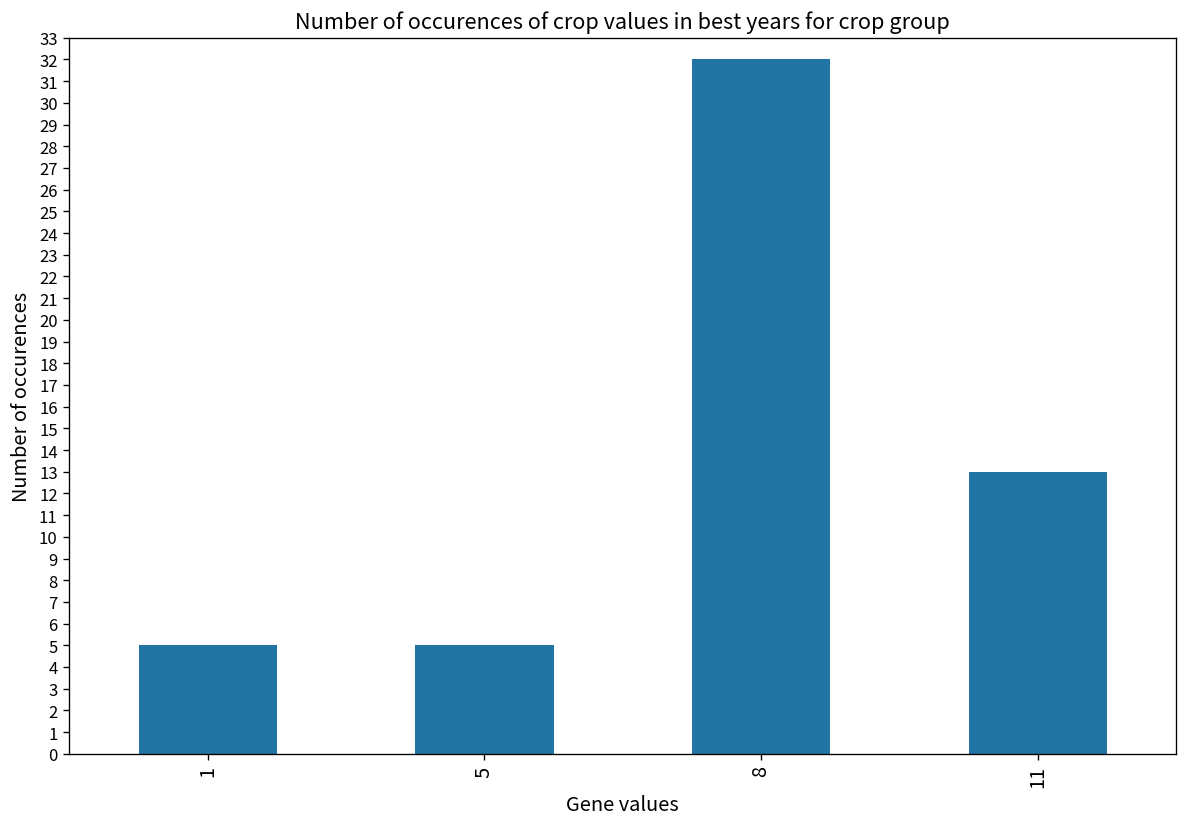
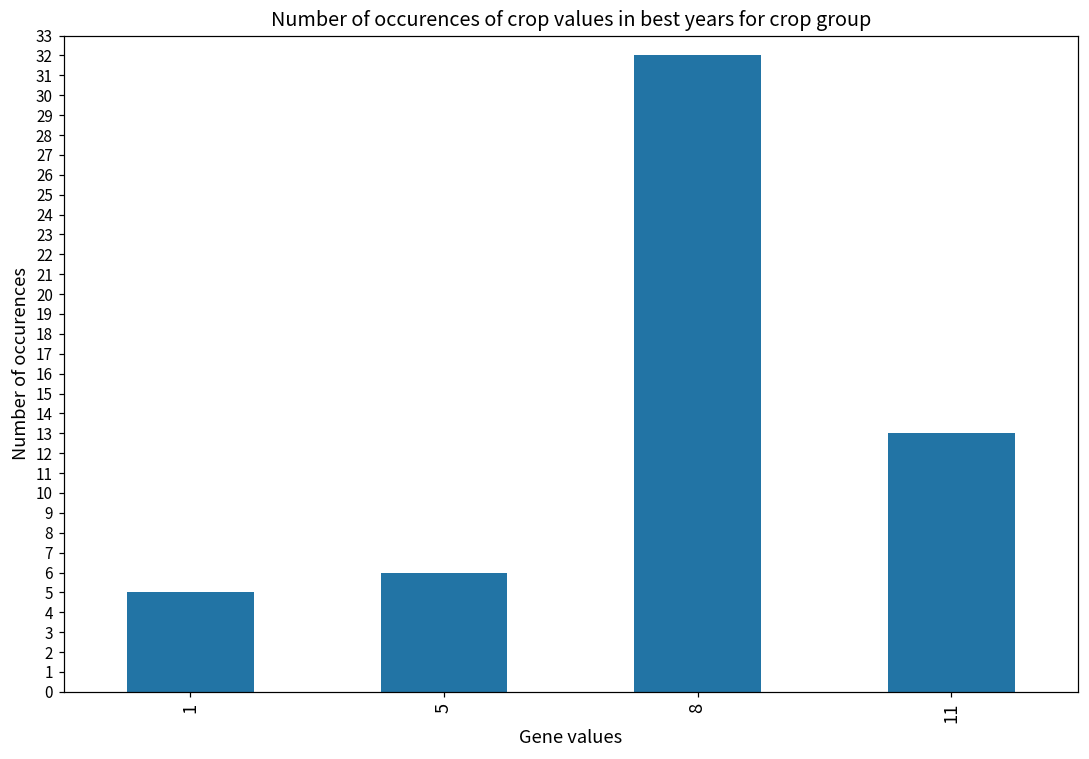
  {
    "1": 5,
-   "5": 5,
+   "5": 6,
    "8": 32,
    "11": 13
  }
